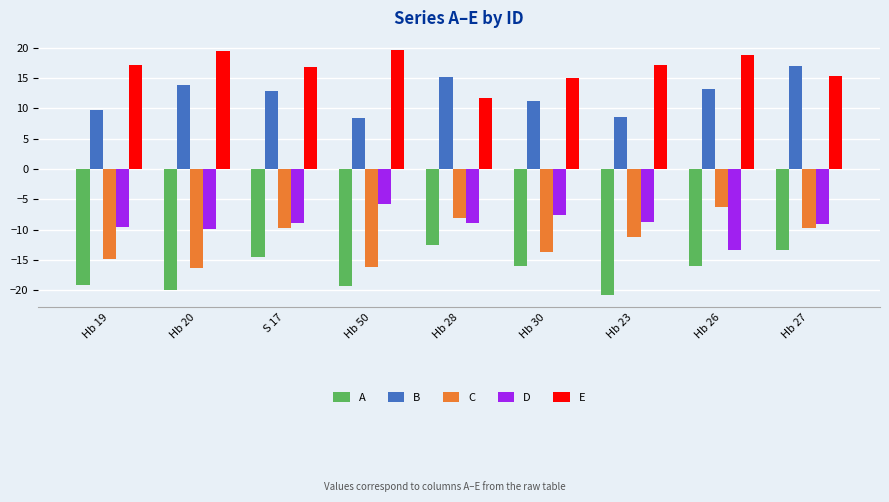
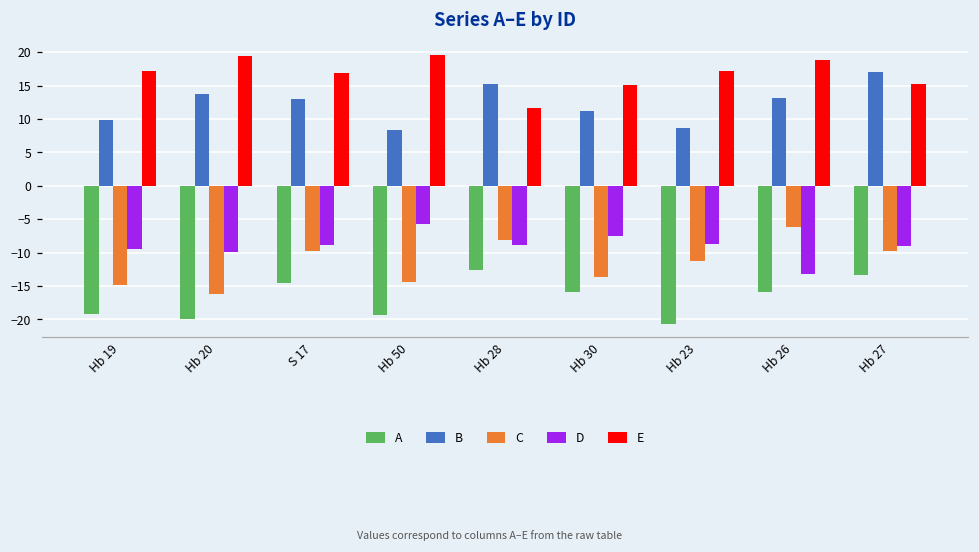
  {
    "A": {
      "Hb 19": -19,
      "Hb 20": -20,
      "S 17": -15,
      "Hb 50": -19,
      "Hb 28": -13,
      "Hb 30": -16,
      "Hb 23": -21,
      "Hb 26": -16,
      "Hb 27": -13
    },
    "B": {
      "Hb 19": 10,
      "Hb 20": 14,
      "S 17": 13,
      "Hb 50": 8,
      "Hb 28": 15,
      "Hb 30": 11,
      "Hb 23": 9,
      "Hb 26": 13,
      "Hb 27": 17
    },
    "C": {
      "Hb 19": -15,
      "Hb 20": -16,
      "S 17": -10,
-     "Hb 50": -16,
+     "Hb 50": -14,
      "Hb 28": -8,
      "Hb 30": -14,
      "Hb 23": -11,
      "Hb 26": -6,
      "Hb 27": -10
    },
    "D": {
      "Hb 19": -9,
      "Hb 20": -10,
      "S 17": -9,
      "Hb 50": -6,
      "Hb 28": -9,
      "Hb 30": -8,
      "Hb 23": -9,
      "Hb 26": -13,
      "Hb 27": -9
    },
    "E": {
      "Hb 19": 17,
      "Hb 20": 19,
      "S 17": 17,
      "Hb 50": 20,
      "Hb 28": 12,
      "Hb 30": 15,
      "Hb 23": 17,
      "Hb 26": 19,
      "Hb 27": 15
    }
  }
